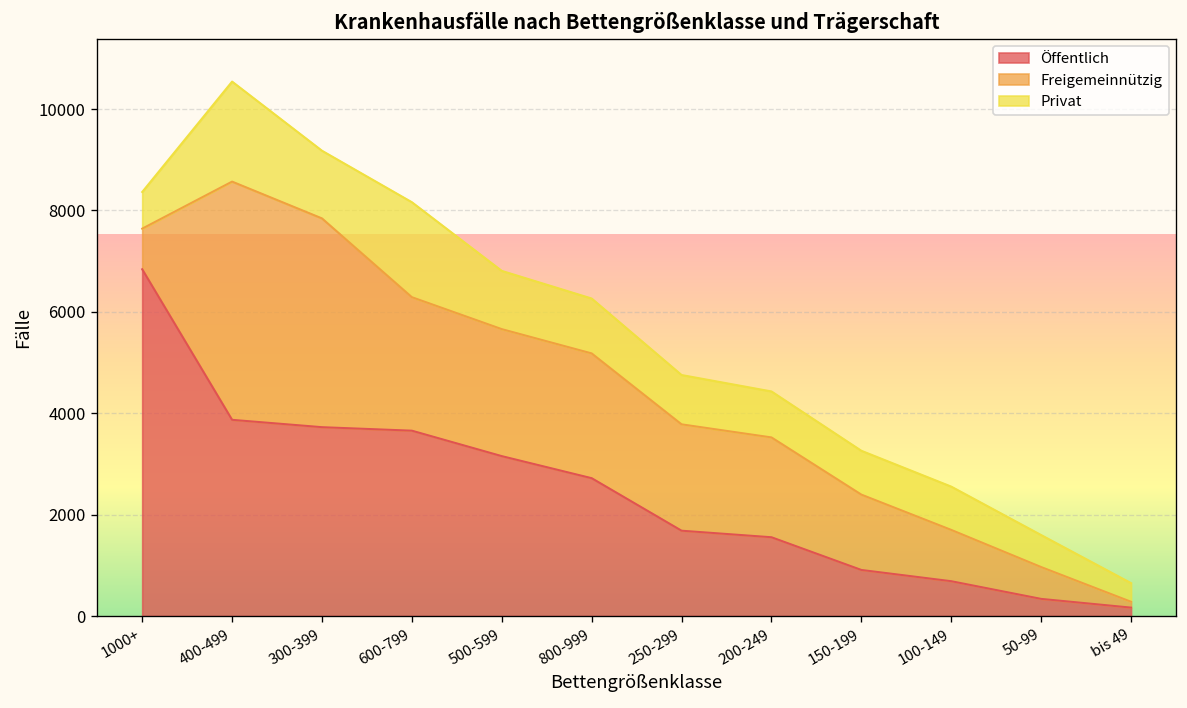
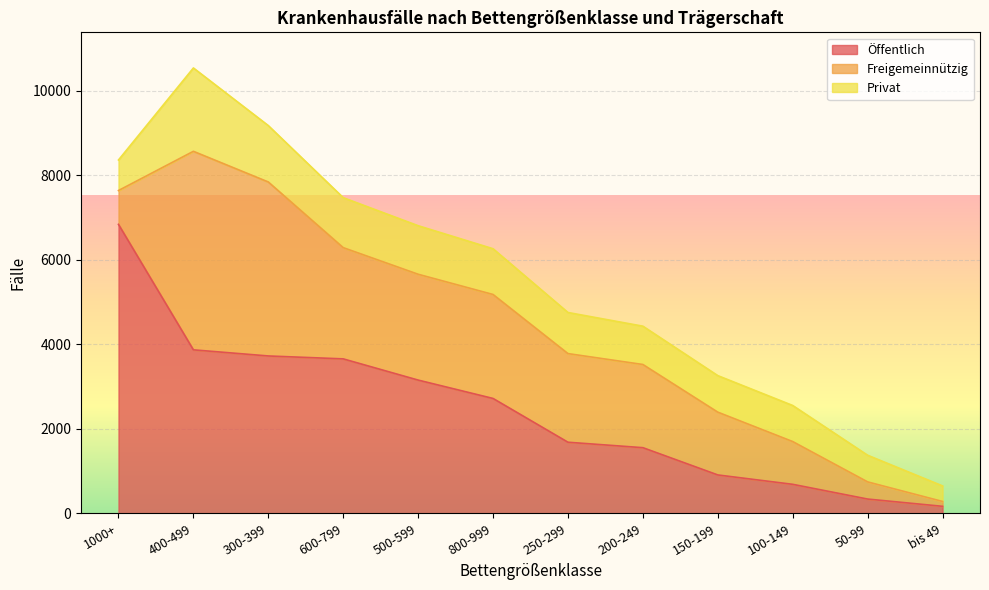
  {
    "Öffentlich": {
      "1000+": 6800,
      "400-499": 3900,
      "300-399": 3700,
      "600-799": 3700,
      "500-599": 3200,
      "800-999": 2700,
      "250-299": 1700,
      "200-249": 1600,
      "150-199": 900,
      "100-149": 700,
      "50-99": 300,
      "bis 49": 200
    },
    "Freigemeinnützig": {
      "1000+": 800,
      "400-499": 4700,
      "300-399": 4100,
      "600-799": 2600,
      "500-599": 2500,
      "800-999": 2500,
      "250-299": 2100,
      "200-249": 2000,
      "150-199": 1500,
      "100-149": 1000,
-     "50-99": 600,
+     "50-99": 400,
      "bis 49": 100
    },
    "Privat": {
      "1000+": 700,
      "400-499": 2000,
      "300-399": 1300,
-     "600-799": 1900,
+     "600-799": 1200,
      "500-599": 1100,
      "800-999": 1100,
      "250-299": 1000,
      "200-249": 900,
      "150-199": 900,
      "100-149": 900,
      "50-99": 600,
      "bis 49": 400
    }
  }
